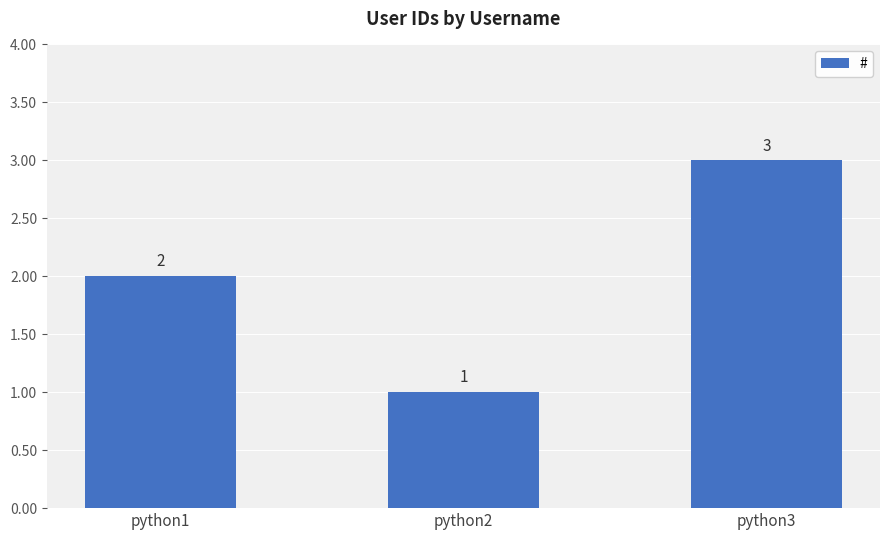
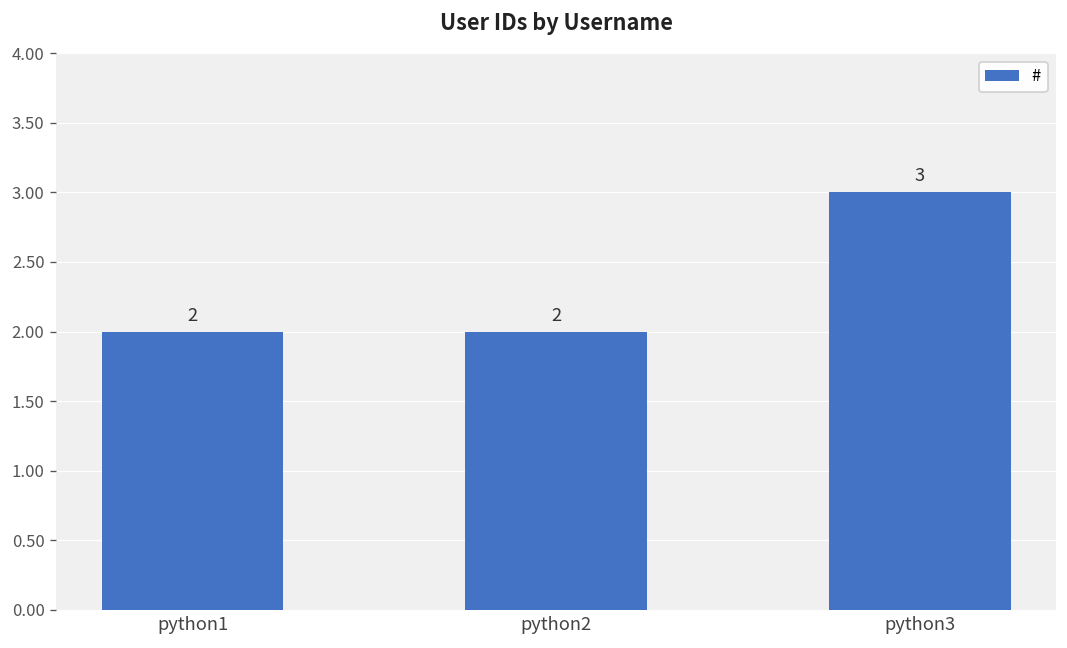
  {
    "python1": 2,
-   "python2": 1,
+   "python2": 2,
    "python3": 3
  }
